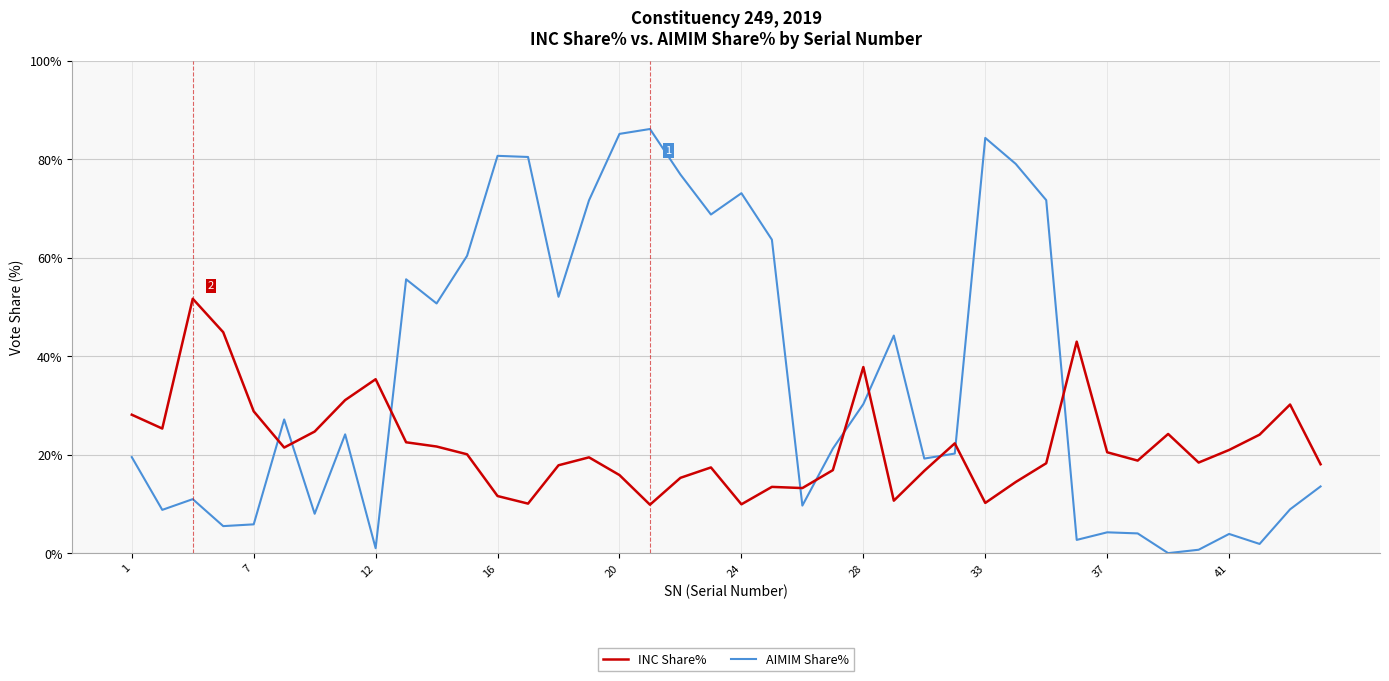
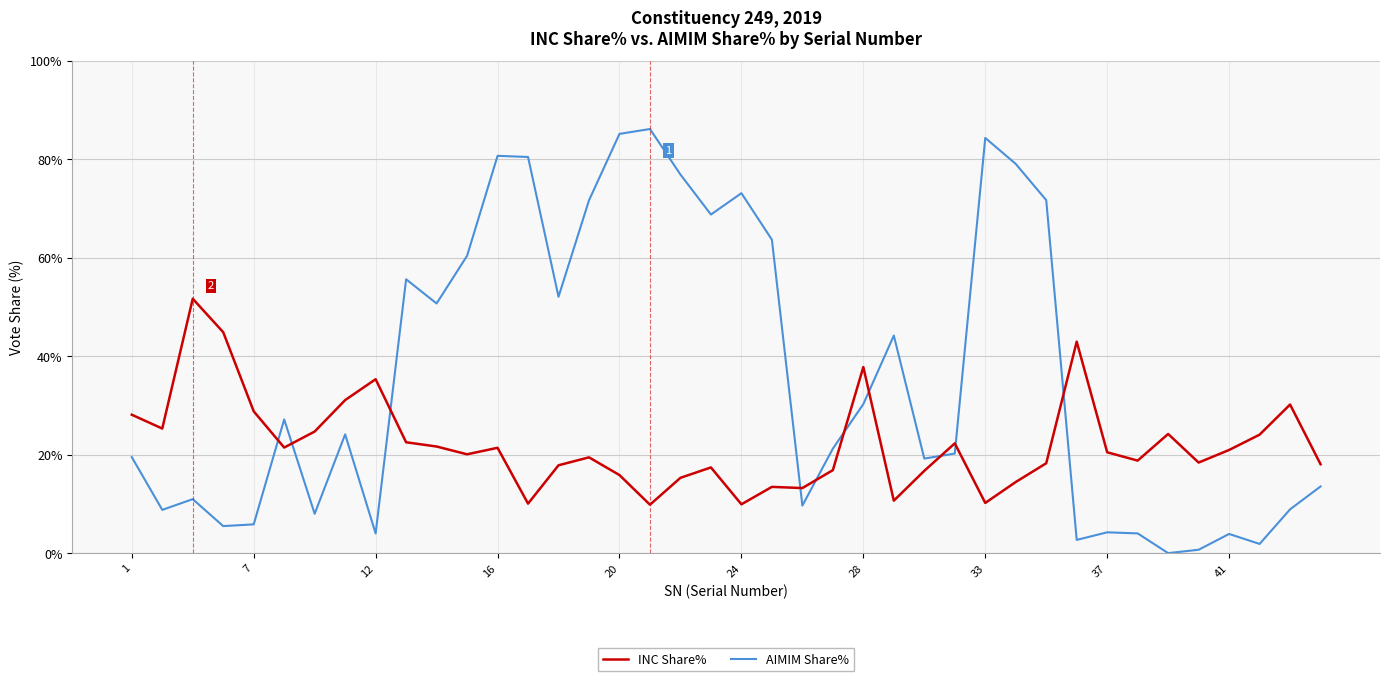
  {
    "INC Share%": {
      "12": "35%",
-     "16": "12%",
+     "16": "21%",
      "20": "16%",
      "24": "10%",
      "28": "38%",
      "41": "21%"
    },
    "AIMIM Share%": {
-     "12": "1%",
+     "12": "4%",
      "16": "81%",
      "20": "85%",
      "24": "73%",
      "28": "30%",
      "41": "4%"
    }
  }
